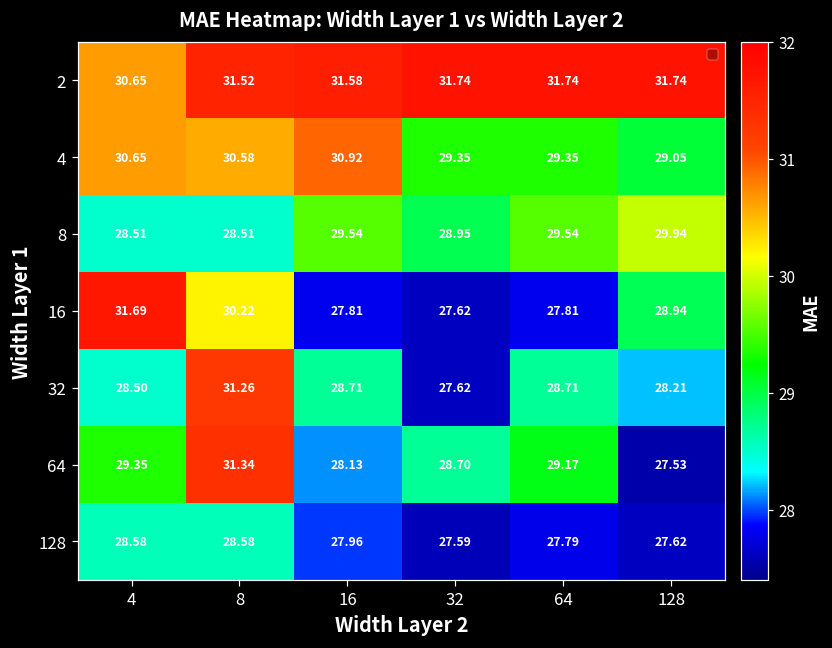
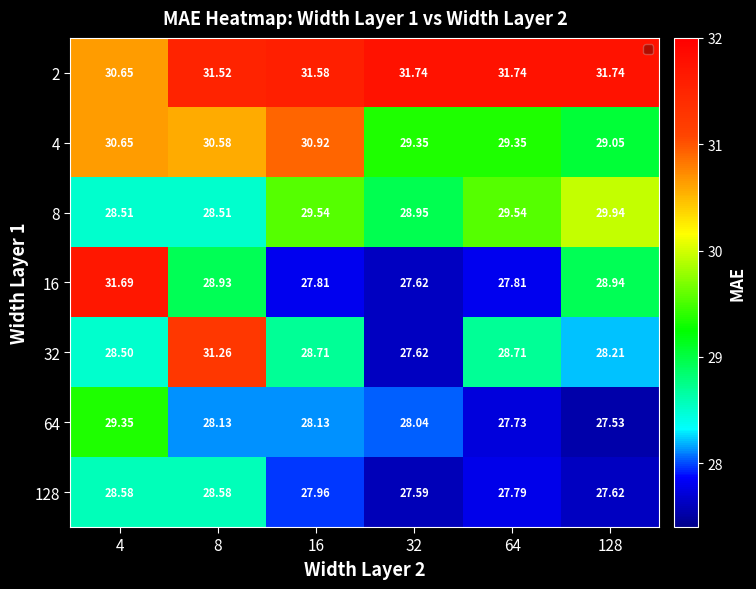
  {
    "2": {
      "4": 30.65,
      "8": 31.52,
      "16": 31.58,
      "32": 31.74,
      "64": 31.74,
      "128": 31.74
    },
    "4": {
      "4": 30.65,
      "8": 30.58,
      "16": 30.92,
      "32": 29.35,
      "64": 29.35,
      "128": 29.05
    },
    "8": {
      "4": 28.51,
      "8": 28.51,
      "16": 29.54,
      "32": 28.95,
      "64": 29.54,
      "128": 29.94
    },
    "16": {
      "4": 31.69,
-     "8": 30.22,
+     "8": 28.93,
      "16": 27.81,
      "32": 27.62,
      "64": 27.81,
      "128": 28.94
    },
    "32": {
      "4": 28.50,
      "8": 31.26,
      "16": 28.71,
      "32": 27.62,
      "64": 28.71,
      "128": 28.21
    },
    "64": {
      "4": 29.35,
-     "8": 31.34,
+     "8": 28.13,
      "16": 28.13,
-     "32": 28.70,
-     "64": 29.17,
+     "32": 28.04,
+     "64": 27.73,
      "128": 27.53
    },
    "128": {
      "4": 28.58,
      "8": 28.58,
      "16": 27.96,
      "32": 27.59,
      "64": 27.79,
      "128": 27.62
    }
  }
